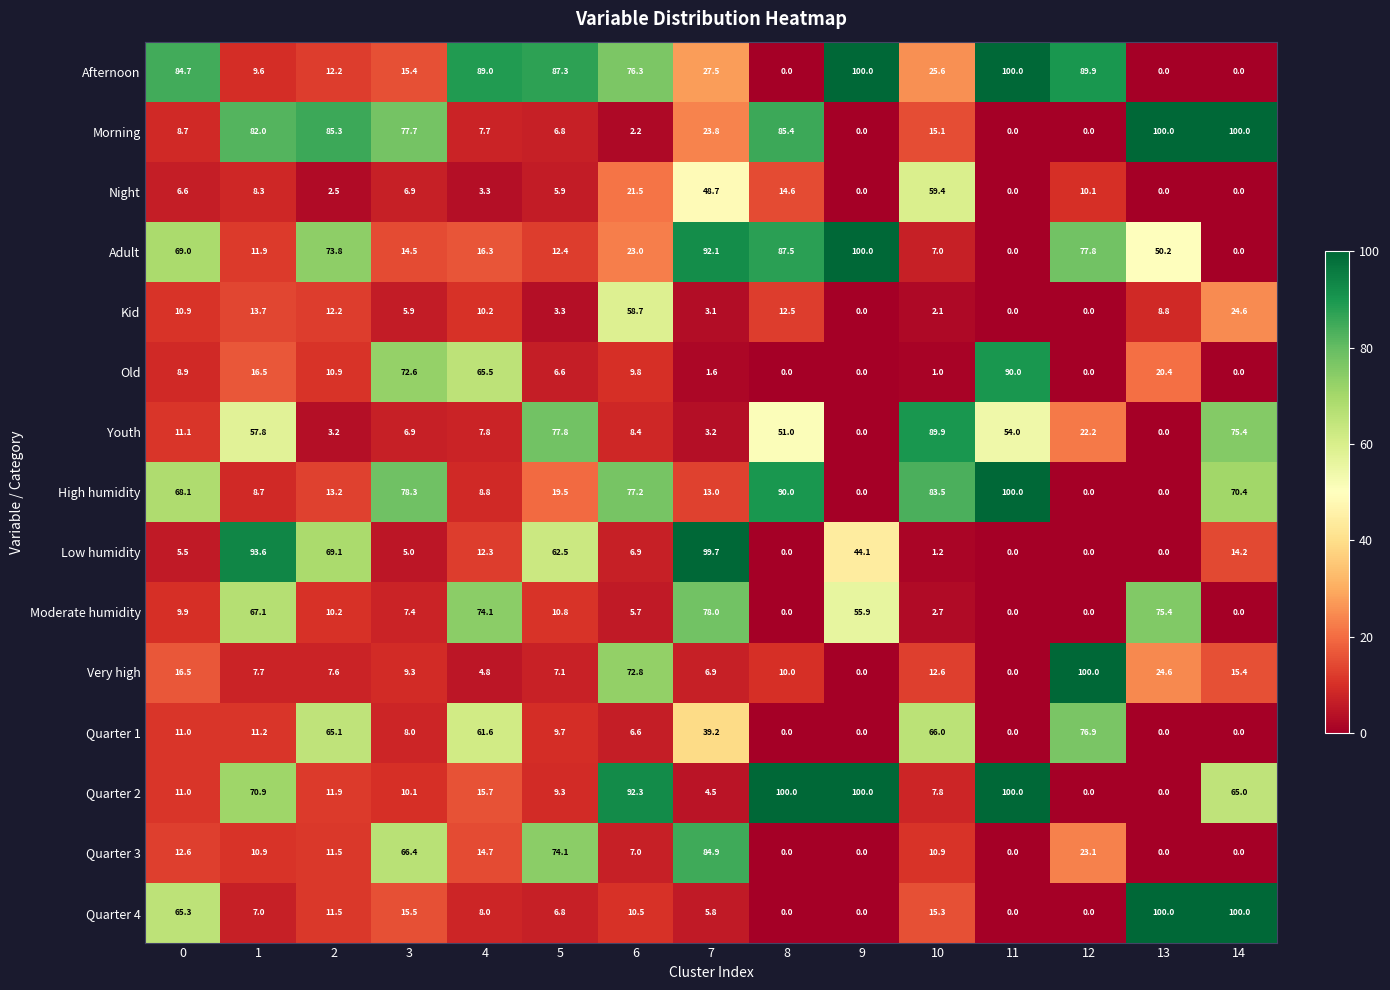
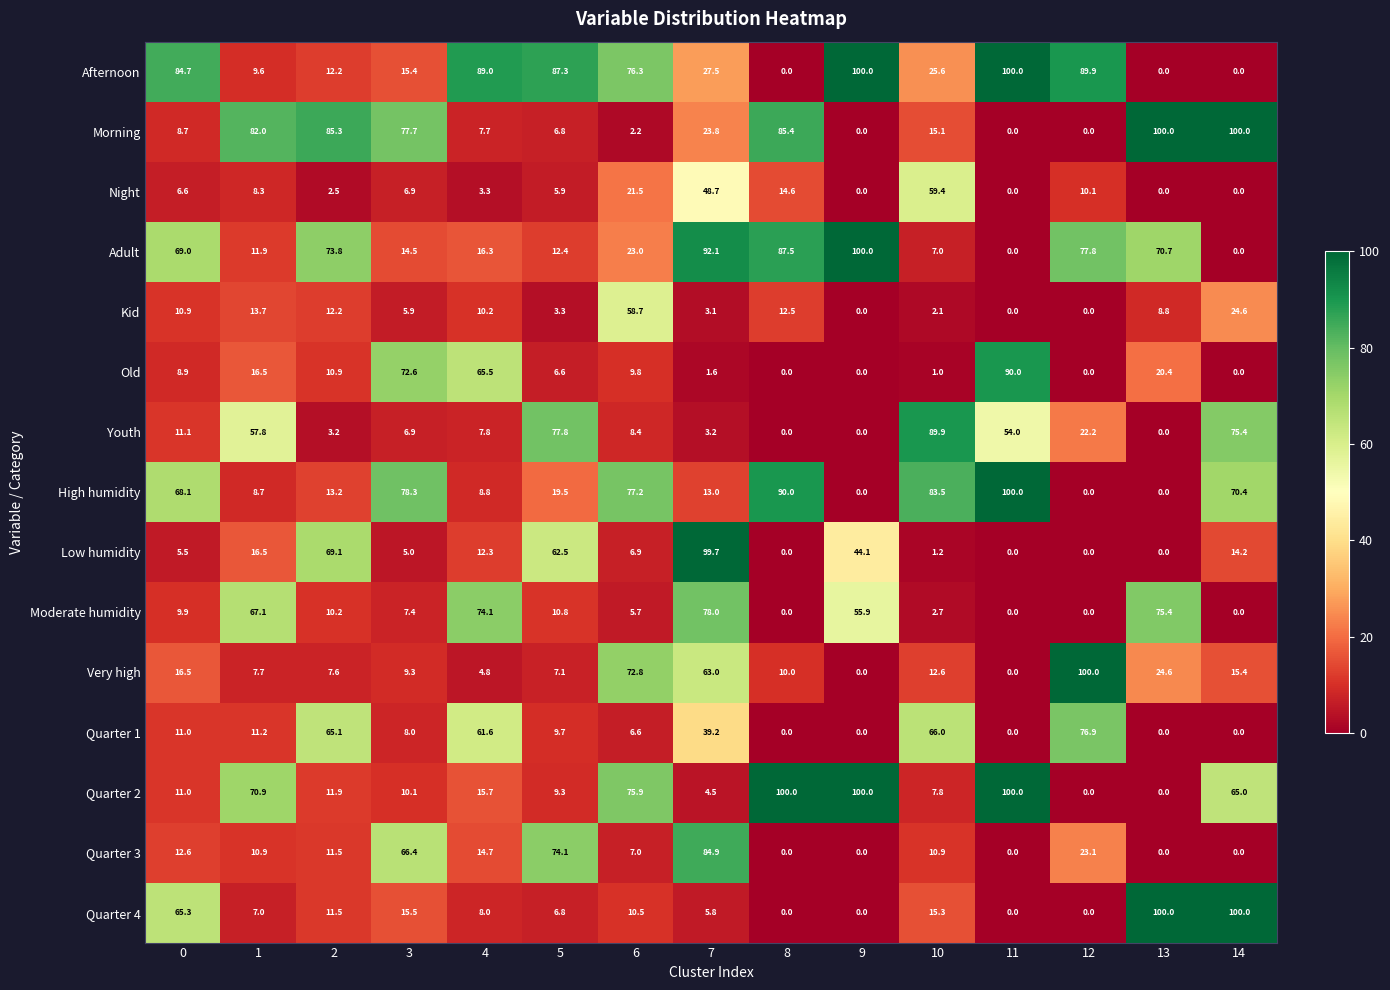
  {
    "Adult": {
      "0": 69.0,
      "1": 11.9,
      "2": 73.8,
      "3": 14.5,
      "4": 16.3,
      "5": 12.4,
      "6": 23.0,
      "7": 92.1,
      "8": 87.5,
      "9": 100.0,
      "10": 7.0,
      "11": 0.0,
      "12": 77.8,
-     "13": 50.2,
+     "13": 70.7,
      "14": 0.0
    },
    "Youth": {
      "0": 11.1,
      "1": 57.8,
      "2": 3.2,
      "3": 6.9,
      "4": 7.8,
      "5": 77.8,
      "6": 8.4,
      "7": 3.2,
-     "8": 51.0,
+     "8": 0.0,
      "9": 0.0,
      "10": 89.9,
      "11": 54.0,
      "12": 22.2,
      "13": 0.0,
      "14": 75.4
    },
    "Low humidity": {
      "0": 5.5,
-     "1": 93.6,
+     "1": 16.5,
      "2": 69.1,
      "3": 5.0,
      "4": 12.3,
      "5": 62.5,
      "6": 6.9,
      "7": 99.7,
      "8": 0.0,
      "9": 44.1,
      "10": 1.2,
      "11": 0.0,
      "12": 0.0,
      "13": 0.0,
      "14": 14.2
    },
    "Very high": {
      "0": 16.5,
      "1": 7.7,
      "2": 7.6,
      "3": 9.3,
      "4": 4.8,
      "5": 7.1,
      "6": 72.8,
-     "7": 6.9,
+     "7": 63.0,
      "8": 10.0,
      "9": 0.0,
      "10": 12.6,
      "11": 0.0,
      "12": 100.0,
      "13": 24.6,
      "14": 15.4
    },
    "Quarter 2": {
      "0": 11.0,
      "1": 70.9,
      "2": 11.9,
      "3": 10.1,
      "4": 15.7,
      "5": 9.3,
-     "6": 92.3,
+     "6": 75.9,
      "7": 4.5,
      "8": 100.0,
      "9": 100.0,
      "10": 7.8,
      "11": 100.0,
      "12": 0.0,
      "13": 0.0,
      "14": 65.0
    }
  }
